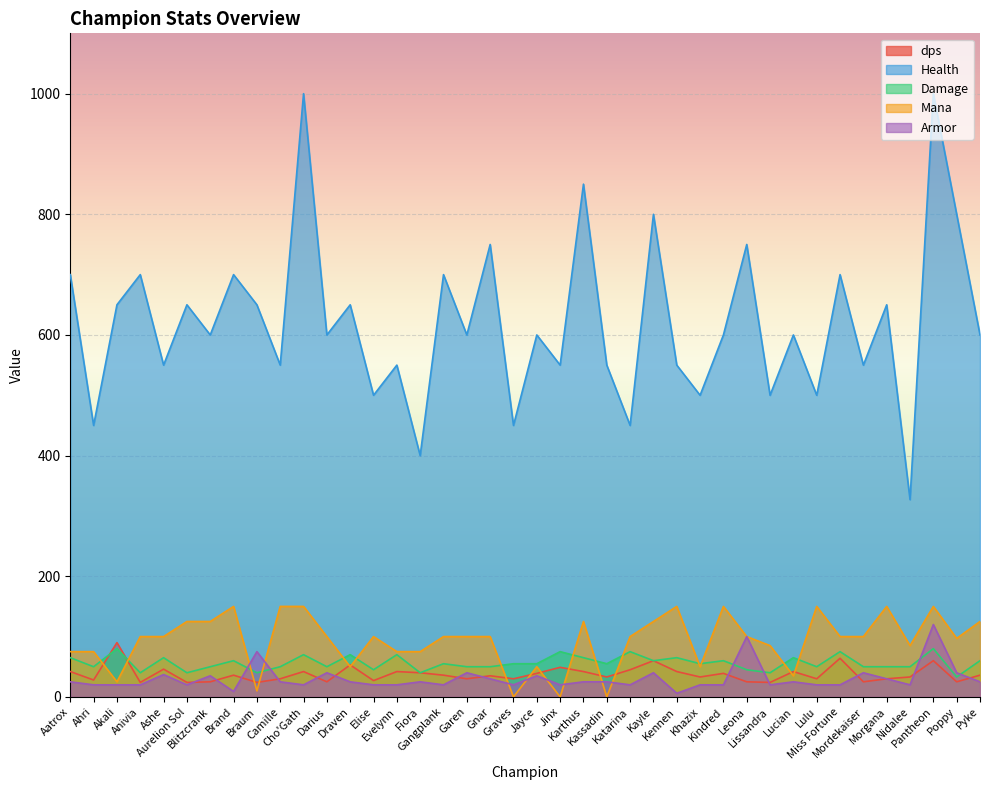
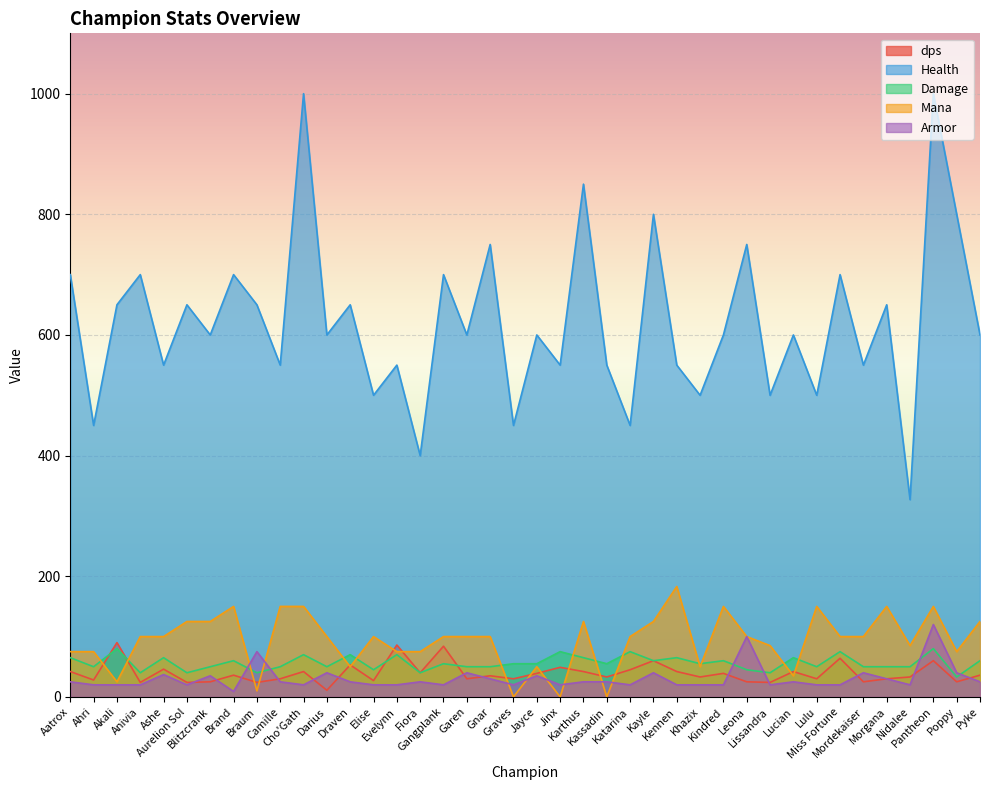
  {
    "dps": {
      "Aatrox": 40,
      "Ahri": 30,
      "Akali": 90,
      "Ashe": 50,
      "Blitzcrank": 30,
      "Brand": 40,
      "Braum": 20,
      "Camille": 30,
      "Cho'Gath": 40,
-     "Darius": 30,
+     "Darius": 10,
      "Elise": 30,
-     "Evelynn": 40,
-     "Gangplank": 40,
+     "Evelynn": 90,
+     "Gangplank": 80,
      "Garen": 30,
      "Gnar": 40,
      "Graves": 30,
      "Jinx": 50,
      "Karthus": 40,
      "Kassadin": 30,
      "Katarina": 50,
      "Kennen": 40,
      "Khazix": 30,
      "Kindred": 40,
      "Leona": 30,
      "Lucian": 40,
      "Lulu": 30,
      "Miss Fortune": 60,
      "Mordekaiser": 30,
      "Nidalee": 30,
      "Pantheon": 60,
      "Poppy": 30,
      "Pyke": 40
    },
    "Health": {
      "Aatrox": 700,
      "Ahri": 450,
      "Akali": 650,
      "Anivia": 700,
      "Ashe": 550,
      "Aurelion Sol": 650,
      "Blitzcrank": 600,
      "Brand": 700,
      "Braum": 650,
      "Camille": 550,
      "Cho'Gath": 1000,
      "Darius": 600,
      "Draven": 650,
      "Elise": 500,
      "Evelynn": 550,
      "Fiora": 400,
      "Gangplank": 700,
      "Garen": 600,
      "Gnar": 750,
      "Graves": 450,
      "Jayce": 600,
      "Jinx": 550,
      "Karthus": 850,
      "Kassadin": 550,
      "Katarina": 450,
      "Kayle": 800,
      "Kennen": 550,
      "Khazix": 500,
      "Kindred": 600,
      "Leona": 750,
      "Lissandra": 500,
      "Lucian": 600,
      "Lulu": 500,
      "Miss Fortune": 700,
      "Mordekaiser": 550,
      "Morgana": 650,
      "Nidalee": 330,
      "Poppy": 800,
      "Pyke": 600
    },
    "Damage": {
      "Aatrox": 70,
      "Ahri": 50,
      "Akali": 80,
      "Anivia": 40,
      "Ashe": 70,
      "Aurelion Sol": 40,
      "Blitzcrank": 50,
      "Brand": 60,
      "Braum": 40,
      "Camille": 50,
      "Cho'Gath": 70,
      "Darius": 50,
      "Draven": 70,
      "Elise": 50,
      "Evelynn": 70,
      "Gangplank": 60,
      "Garen": 50,
      "Gnar": 50,
      "Graves": 60,
      "Jayce": 60,
      "Jinx": 80,
      "Karthus": 70,
      "Kassadin": 60,
      "Katarina": 80,
      "Kennen": 70,
      "Khazix": 60,
      "Kindred": 60,
      "Leona": 50,
      "Lissandra": 40,
      "Lucian": 70,
      "Lulu": 50,
      "Miss Fortune": 80,
      "Mordekaiser": 50,
      "Morgana": 50,
      "Nidalee": 50,
      "Pantheon": 80,
      "Poppy": 30,
      "Pyke": 60
    },
    "Mana": {
      "Aatrox": 80,
      "Ahri": 80,
      "Akali": 30,
      "Anivia": 100,
      "Ashe": 100,
      "Aurelion Sol": 130,
      "Blitzcrank": 130,
      "Brand": 150,
      "Braum": 10,
      "Camille": 150,
      "Cho'Gath": 150,
      "Darius": 100,
      "Elise": 100,
      "Evelynn": 80,
      "Fiora": 80,
      "Gangplank": 100,
      "Garen": 100,
      "Gnar": 100,
      "Graves": 0,
      "Jayce": 50,
      "Jinx": 0,
      "Karthus": 130,
      "Kassadin": 0,
      "Katarina": 100,
      "Kayle": 130,
-     "Kennen": 150,
+     "Kennen": 180,
      "Khazix": 50,
      "Kindred": 150,
      "Lissandra": 90,
      "Lucian": 40,
      "Lulu": 150,
      "Miss Fortune": 100,
      "Mordekaiser": 100,
      "Morgana": 150,
      "Nidalee": 90,
      "Pantheon": 150,
-     "Poppy": 100,
+     "Poppy": 80,
      "Pyke": 130
    },
    "Armor": {
      "Aatrox": 30,
      "Ahri": 20,
      "Akali": 20,
      "Ashe": 40,
      "Blitzcrank": 40,
      "Brand": 10,
      "Braum": 80,
      "Camille": 30,
      "Cho'Gath": 20,
      "Darius": 40,
      "Draven": 30,
      "Elise": 20,
      "Evelynn": 20,
      "Fiora": 30,
      "Gangplank": 20,
      "Garen": 40,
      "Gnar": 30,
      "Graves": 20,
      "Jinx": 20,
      "Karthus": 30,
      "Kassadin": 30,
      "Katarina": 20,
      "Kayle": 40,
-     "Kennen": 10,
+     "Kennen": 20,
      "Khazix": 20,
      "Kindred": 20,
      "Lucian": 30,
      "Lulu": 20,
      "Miss Fortune": 20,
      "Mordekaiser": 40,
      "Nidalee": 20,
      "Pantheon": 120,
      "Poppy": 40,
      "Pyke": 30
    }
  }
